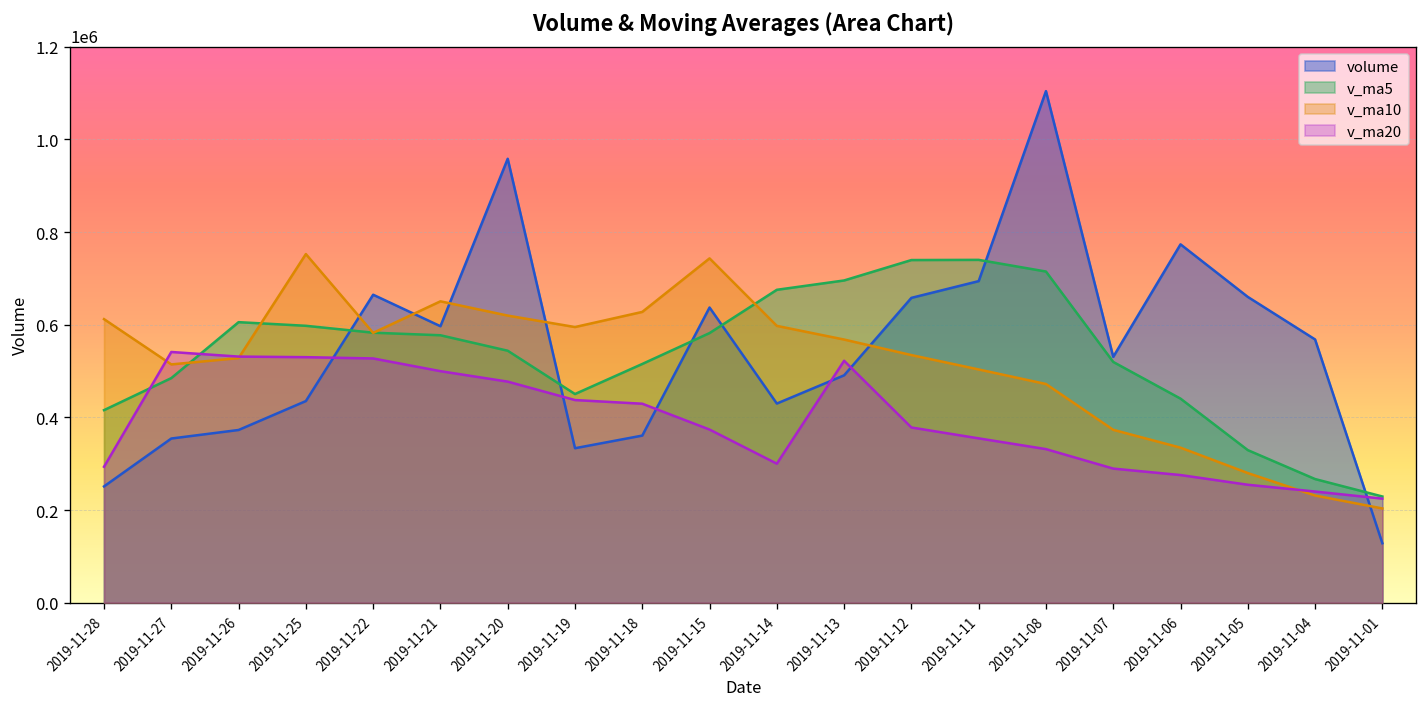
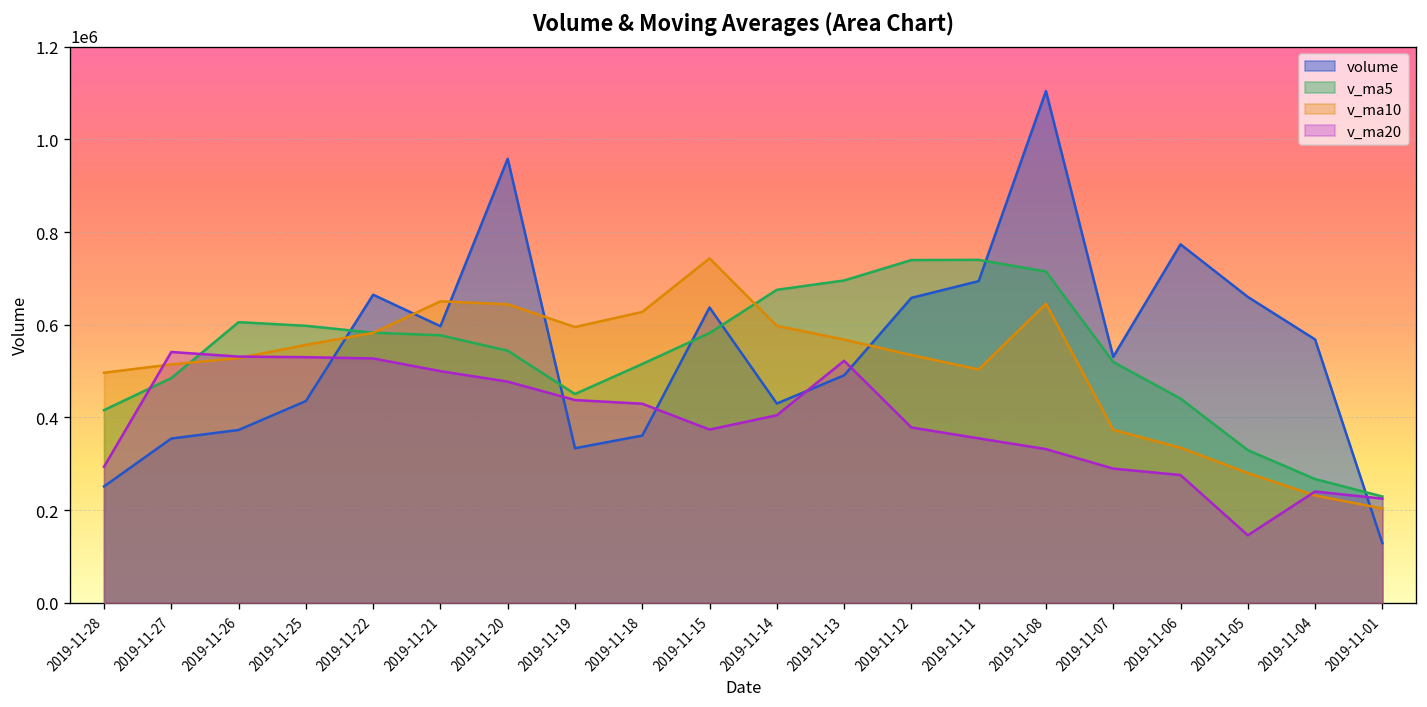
  {
    "volume": {
      "2019-11-28": 250000,
      "2019-11-27": 350000,
      "2019-11-26": 370000,
      "2019-11-25": 440000,
      "2019-11-22": 660000,
      "2019-11-21": 600000,
      "2019-11-20": 960000,
      "2019-11-19": 330000,
      "2019-11-18": 360000,
      "2019-11-15": 640000,
      "2019-11-14": 430000,
      "2019-11-13": 490000,
      "2019-11-12": 660000,
      "2019-11-11": 690000,
      "2019-11-08": 1100000,
      "2019-11-07": 530000,
      "2019-11-06": 770000,
      "2019-11-05": 660000,
      "2019-11-04": 570000,
      "2019-11-01": 130000
    },
    "v_ma5": {
      "2019-11-28": 420000,
      "2019-11-27": 480000,
      "2019-11-26": 610000,
      "2019-11-25": 600000,
      "2019-11-21": 580000,
      "2019-11-20": 540000,
      "2019-11-19": 450000,
      "2019-11-18": 520000,
      "2019-11-15": 580000,
      "2019-11-14": 680000,
      "2019-11-13": 700000,
      "2019-11-12": 740000,
      "2019-11-11": 740000,
      "2019-11-08": 720000,
      "2019-11-07": 520000,
      "2019-11-06": 440000,
      "2019-11-05": 330000,
      "2019-11-04": 270000
    },
    "v_ma10": {
-     "2019-11-28": 610000,
+     "2019-11-28": 500000,
      "2019-11-27": 510000,
-     "2019-11-25": 750000,
+     "2019-11-25": 560000,
      "2019-11-21": 650000,
-     "2019-11-20": 620000,
+     "2019-11-20": 640000,
      "2019-11-19": 600000,
      "2019-11-18": 630000,
      "2019-11-15": 740000,
      "2019-11-14": 600000,
      "2019-11-13": 570000,
      "2019-11-12": 530000,
      "2019-11-11": 500000,
-     "2019-11-08": 470000,
+     "2019-11-08": 650000,
      "2019-11-07": 370000,
      "2019-11-06": 330000,
      "2019-11-05": 280000,
      "2019-11-04": 230000,
      "2019-11-01": 200000
    },
    "v_ma20": {
      "2019-11-28": 290000,
      "2019-11-27": 540000,
      "2019-11-25": 530000,
      "2019-11-22": 530000,
      "2019-11-21": 500000,
      "2019-11-20": 480000,
      "2019-11-19": 440000,
      "2019-11-18": 430000,
      "2019-11-15": 370000,
-     "2019-11-14": 300000,
+     "2019-11-14": 400000,
      "2019-11-13": 520000,
      "2019-11-12": 380000,
      "2019-11-11": 350000,
      "2019-11-08": 330000,
      "2019-11-07": 290000,
      "2019-11-06": 280000,
-     "2019-11-05": 250000,
+     "2019-11-05": 150000,
      "2019-11-04": 240000
    }
  }
